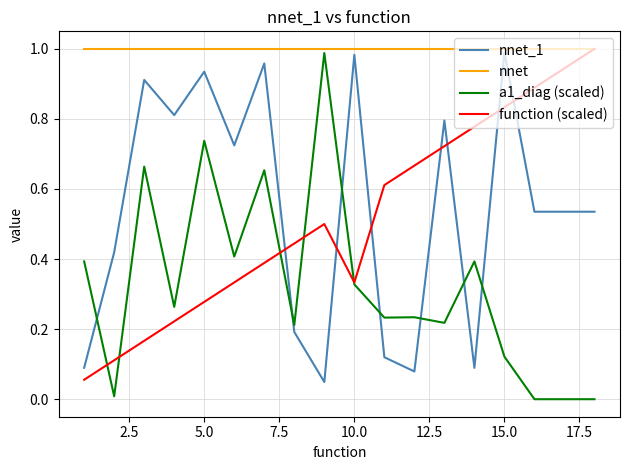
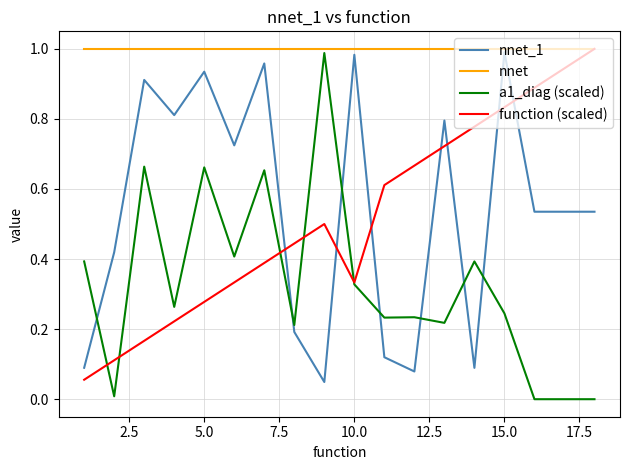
  {
    "nnet_1": {
      "5.0": 0.93,
      "10.0": 0.98
    },
    "nnet": {
      "5.0": 1.00,
      "10.0": 1.00
    },
    "a1_diag (scaled)": {
-     "5.0": 0.74,
-     "15.0": 0.12
+     "5.0": 0.66,
+     "15.0": 0.24
    },
    "function (scaled)": {
      "5.0": 0.28
    }
  }
